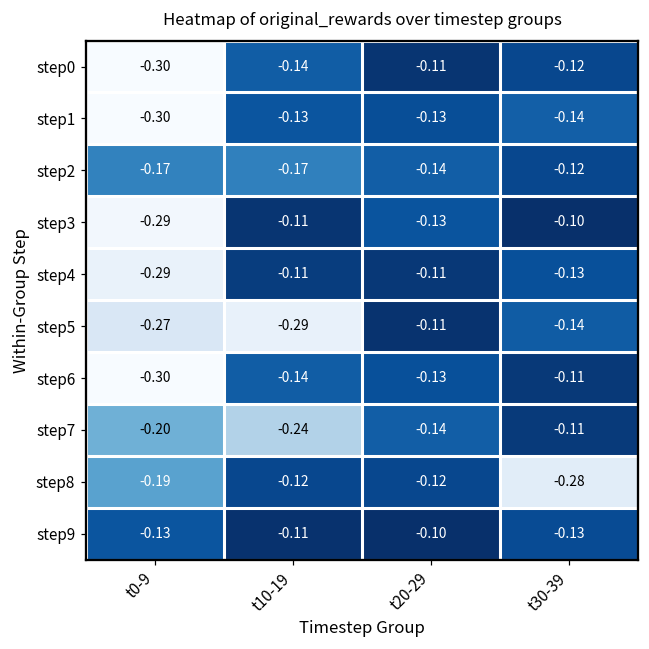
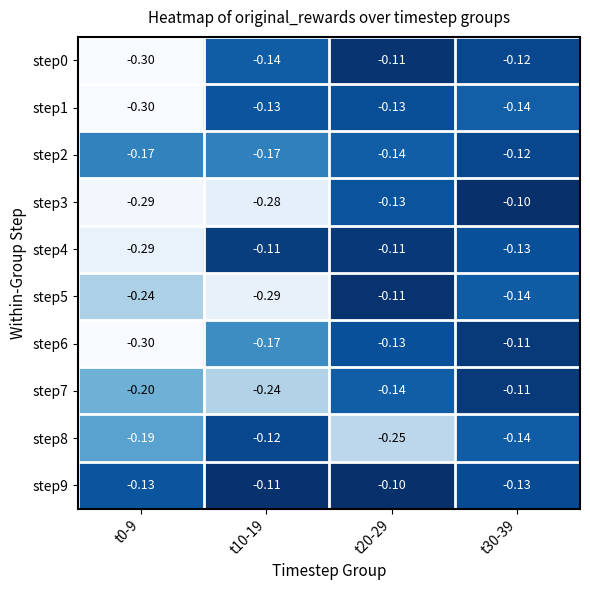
  {
    "step0": {
      "t0-9": -0.30,
      "t10-19": -0.14,
      "t20-29": -0.11,
      "t30-39": -0.12
    },
    "step1": {
      "t0-9": -0.30,
      "t10-19": -0.13,
      "t20-29": -0.13,
      "t30-39": -0.14
    },
    "step2": {
      "t0-9": -0.17,
      "t10-19": -0.17,
      "t20-29": -0.14,
      "t30-39": -0.12
    },
    "step3": {
      "t0-9": -0.29,
-     "t10-19": -0.11,
+     "t10-19": -0.28,
      "t20-29": -0.13,
      "t30-39": -0.10
    },
    "step4": {
      "t0-9": -0.29,
      "t10-19": -0.11,
      "t20-29": -0.11,
      "t30-39": -0.13
    },
    "step5": {
-     "t0-9": -0.27,
+     "t0-9": -0.24,
      "t10-19": -0.29,
      "t20-29": -0.11,
      "t30-39": -0.14
    },
    "step6": {
      "t0-9": -0.30,
-     "t10-19": -0.14,
+     "t10-19": -0.17,
      "t20-29": -0.13,
      "t30-39": -0.11
    },
    "step7": {
      "t0-9": -0.20,
      "t10-19": -0.24,
      "t20-29": -0.14,
      "t30-39": -0.11
    },
    "step8": {
      "t0-9": -0.19,
      "t10-19": -0.12,
-     "t20-29": -0.12,
-     "t30-39": -0.28
+     "t20-29": -0.25,
+     "t30-39": -0.14
    },
    "step9": {
      "t0-9": -0.13,
      "t10-19": -0.11,
      "t20-29": -0.10,
      "t30-39": -0.13
    }
  }
